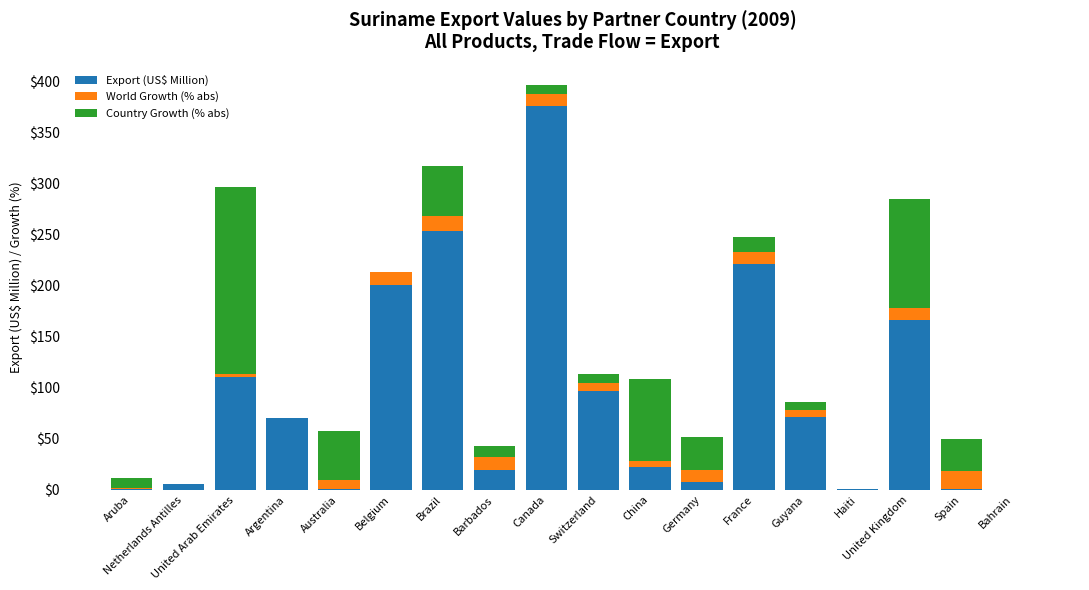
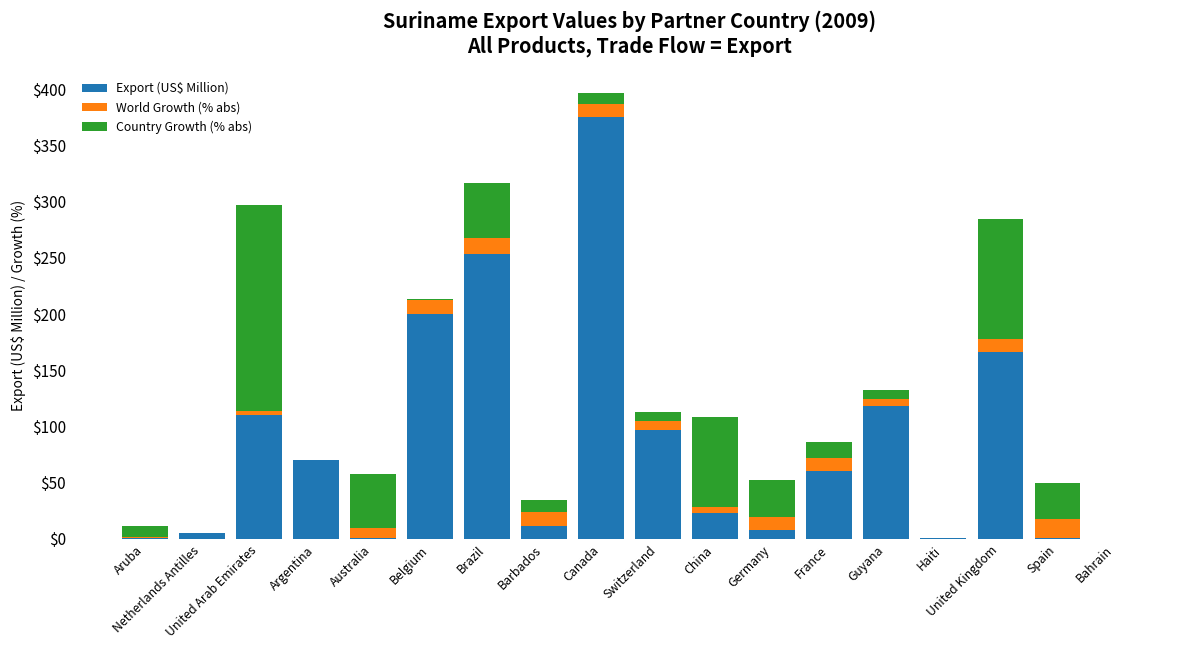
  {
    "Export (US$ Million)": {
      "Netherlands Antilles": "$6",
      "United Arab Emirates": "$110",
      "Argentina": "$70",
      "Belgium": "$200",
      "Brazil": "$254",
-     "Barbados": "$19",
+     "Barbados": "$11",
      "Canada": "$376",
      "Switzerland": "$97",
      "China": "$23",
      "Germany": "$8",
-     "France": "$221",
-     "Guyana": "$71",
+     "France": "$60",
+     "Guyana": "$118",
      "United Kingdom": "$166"
    },
    "World Growth (% abs)": {
      "Netherlands Antilles": "$0",
      "United Arab Emirates": "$3",
      "Argentina": "$0",
      "Australia": "$9",
      "Belgium": "$13",
      "Brazil": "$14",
      "Barbados": "$12",
      "Canada": "$11",
      "Switzerland": "$8",
      "China": "$6",
      "Germany": "$12",
      "France": "$12",
      "Guyana": "$7",
      "Haiti": "$0",
      "United Kingdom": "$12",
      "Spain": "$17",
      "Bahrain": "$0"
    },
    "Country Growth (% abs)": {
      "Aruba": "$9",
      "Netherlands Antilles": "$0",
      "United Arab Emirates": "$183",
      "Argentina": "$0",
      "Australia": "$48",
      "Brazil": "$49",
      "Barbados": "$11",
      "Canada": "$9",
      "Switzerland": "$8",
      "China": "$80",
      "Germany": "$32",
      "France": "$14",
      "Guyana": "$8",
      "Haiti": "$0",
      "United Kingdom": "$107",
      "Spain": "$32",
      "Bahrain": "$0"
    }
  }
